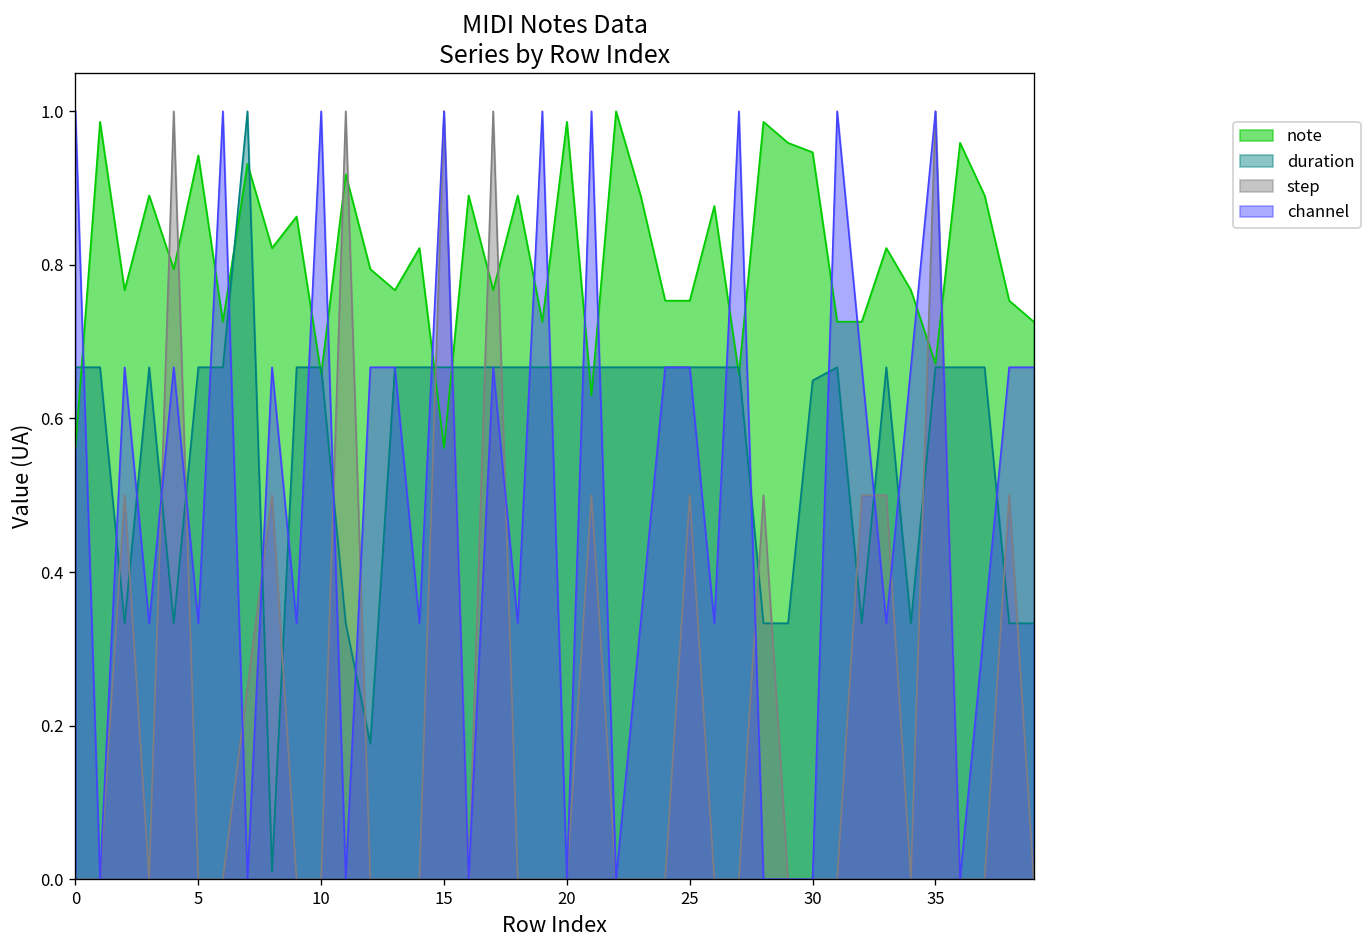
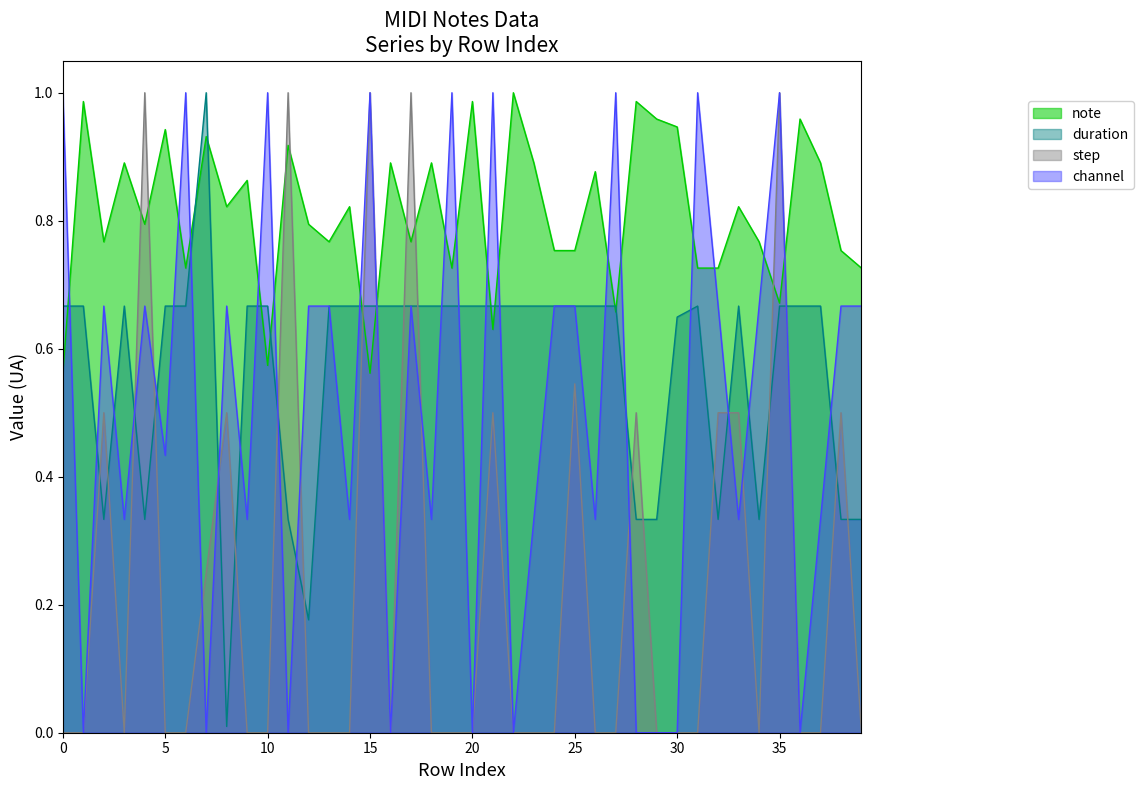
  {
    "note": {
      "0": 0.56,
      "5": 0.94,
-     "10": 0.66,
+     "10": 0.57,
      "15": 0.56,
      "20": 0.99,
      "25": 0.75,
      "30": 0.95,
      "35": 0.67
    },
    "duration": {
      "0": 0.67,
      "5": 0.67,
      "10": 0.67,
      "15": 0.67,
      "20": 0.67,
      "30": 0.65,
      "35": 0.67
    },
    "step": {
      "0": 0.00,
      "5": 0.00,
      "10": 0.00,
-     "25": 0.50
+     "25": 0.55
    },
    "channel": {
      "0": 1.00,
-     "5": 0.33,
+     "5": 0.43,
      "10": 1.00
    }
  }
